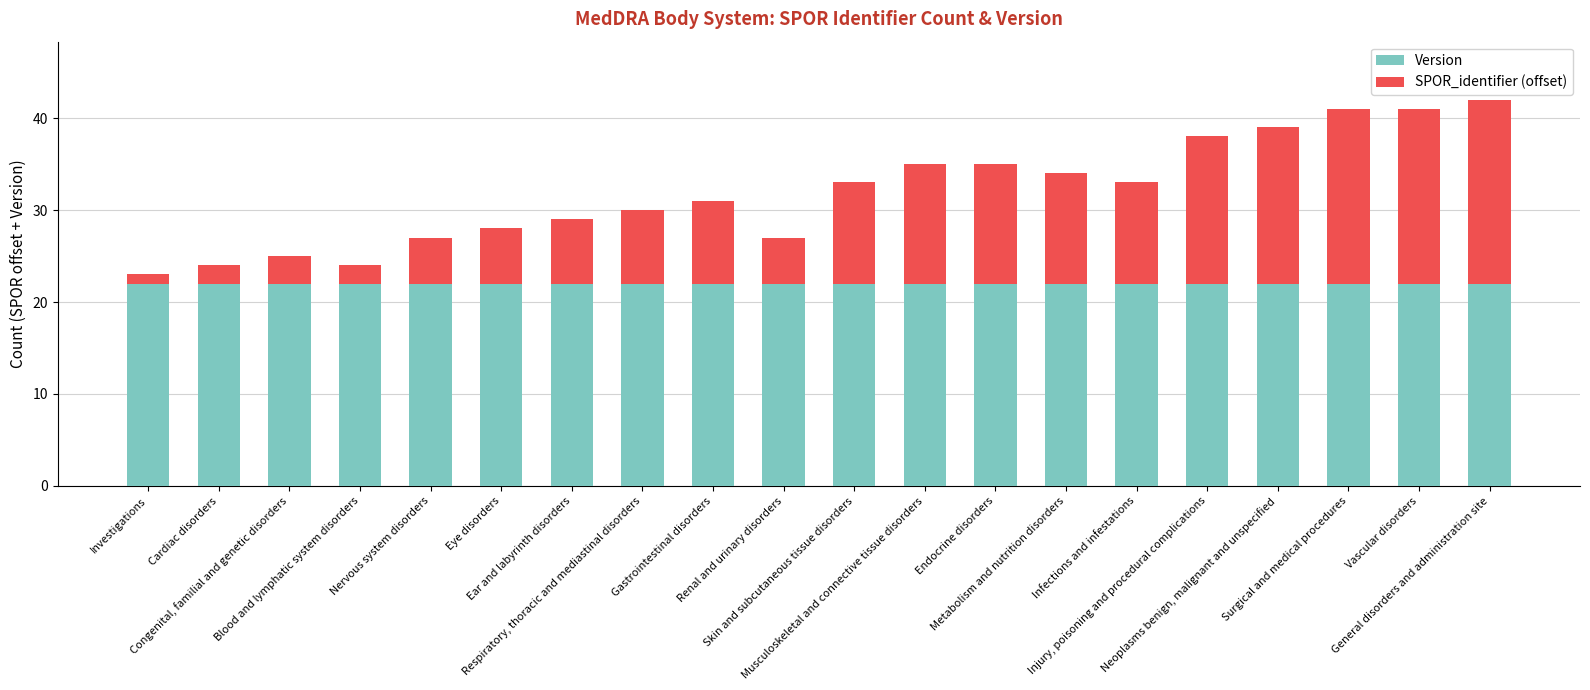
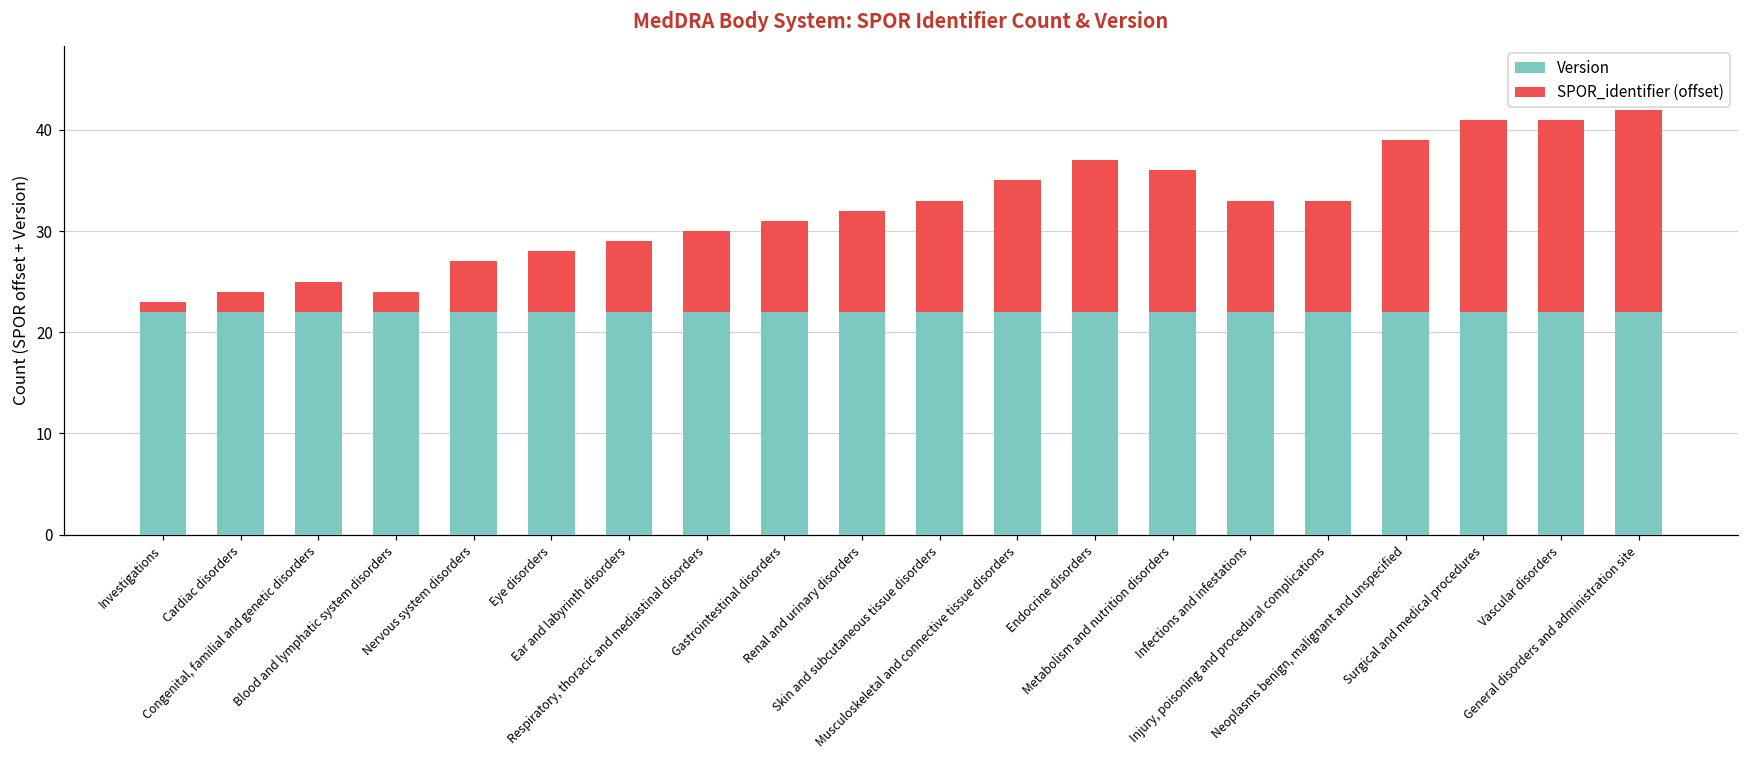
  {
    "Version": {
      "Investigations": 22,
      "Cardiac disorders": 22,
      "Congenital, familial and genetic disorders": 22,
      "Blood and lymphatic system disorders": 22,
      "Nervous system disorders": 22,
      "Eye disorders": 22,
      "Ear and labyrinth disorders": 22,
      "Respiratory, thoracic and mediastinal disorders": 22,
      "Gastrointestinal disorders": 22,
      "Renal and urinary disorders": 22,
      "Skin and subcutaneous tissue disorders": 22,
      "Musculoskeletal and connective tissue disorders": 22,
      "Endocrine disorders": 22,
      "Metabolism and nutrition disorders": 22,
      "Infections and infestations": 22,
      "Injury, poisoning and procedural complications": 22,
      "Neoplasms benign, malignant and unspecified": 22,
      "Surgical and medical procedures": 22,
      "Vascular disorders": 22,
      "General disorders and administration site": 22
    },
    "SPOR_identifier (offset)": {
      "Investigations": 1,
      "Cardiac disorders": 2,
      "Congenital, familial and genetic disorders": 3,
      "Blood and lymphatic system disorders": 2,
      "Nervous system disorders": 5,
      "Eye disorders": 6,
      "Ear and labyrinth disorders": 7,
      "Respiratory, thoracic and mediastinal disorders": 8,
      "Gastrointestinal disorders": 9,
-     "Renal and urinary disorders": 5,
+     "Renal and urinary disorders": 10,
      "Skin and subcutaneous tissue disorders": 11,
      "Musculoskeletal and connective tissue disorders": 13,
-     "Endocrine disorders": 13,
-     "Metabolism and nutrition disorders": 12,
+     "Endocrine disorders": 15,
+     "Metabolism and nutrition disorders": 14,
      "Infections and infestations": 11,
-     "Injury, poisoning and procedural complications": 16,
+     "Injury, poisoning and procedural complications": 11,
      "Neoplasms benign, malignant and unspecified": 17,
      "Surgical and medical procedures": 19,
      "Vascular disorders": 19,
      "General disorders and administration site": 20
    }
  }
